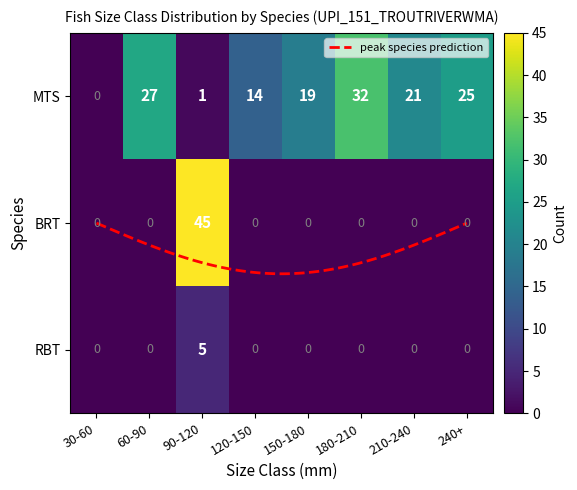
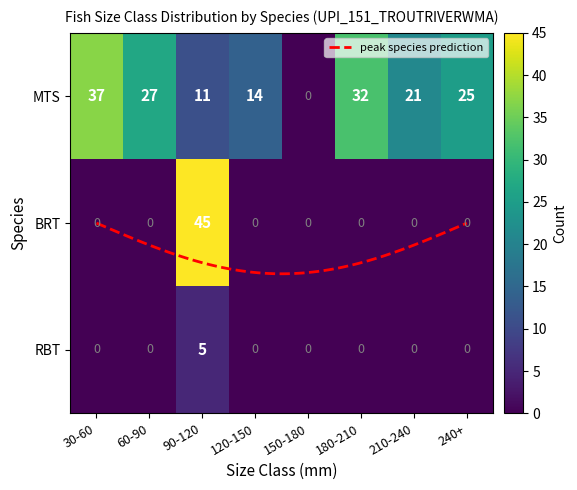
  {
    "MTS": {
-     "30-60": 0,
+     "30-60": 37,
      "60-90": 27,
-     "90-120": 1,
+     "90-120": 11,
      "120-150": 14,
-     "150-180": 19,
+     "150-180": 0,
      "180-210": 32,
      "210-240": 21,
      "240+": 25
    },
    "BRT": {
      "60-90": 0,
      "90-120": 45,
      "120-150": 0,
      "150-180": 0,
      "180-210": 0,
      "210-240": 0
    },
    "RBT": {
      "30-60": 0,
      "60-90": 0,
      "90-120": 5,
      "120-150": 0,
      "150-180": 0,
      "180-210": 0,
      "210-240": 0,
      "240+": 0
    }
  }
